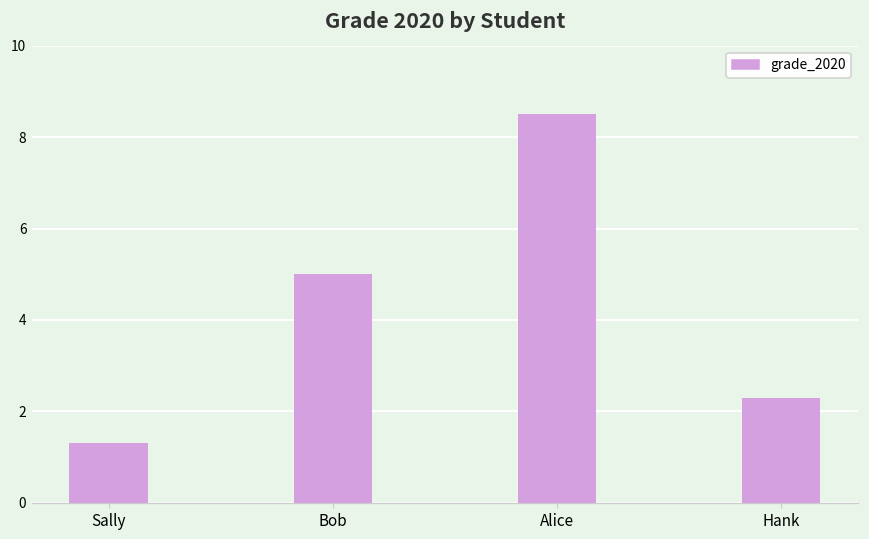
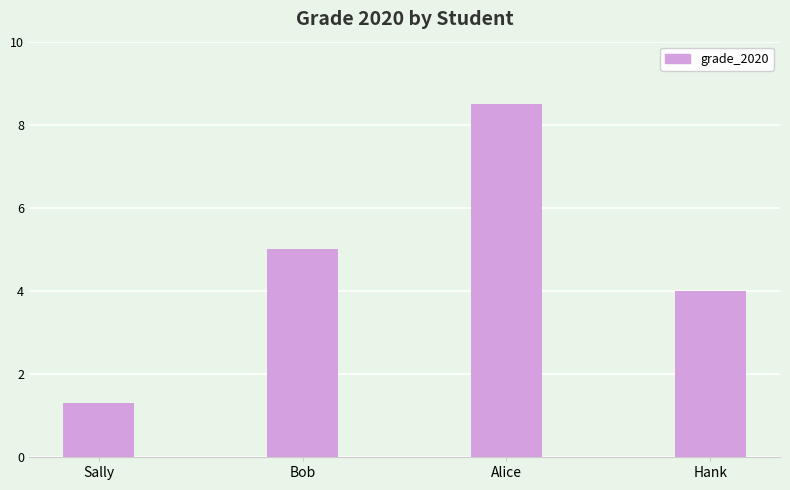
  {
    "Sally": 1.3,
    "Bob": 5.0,
    "Alice": 8.5,
-   "Hank": 2.3
+   "Hank": 4.0
  }
